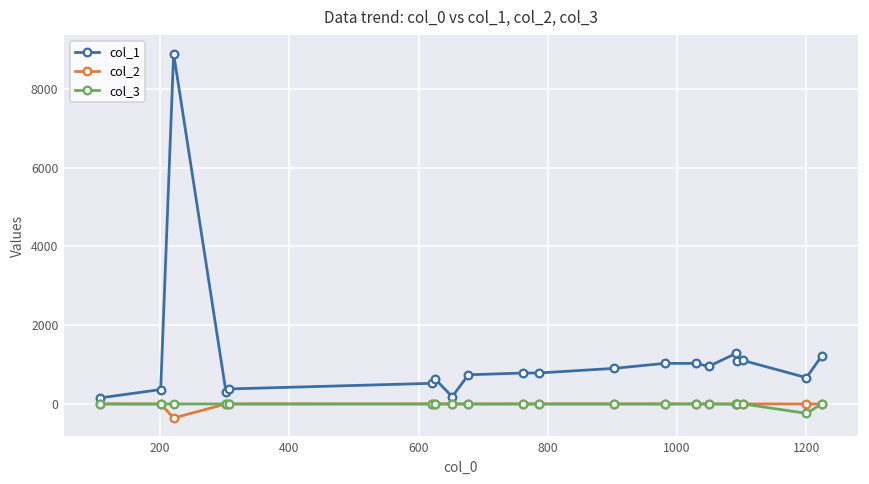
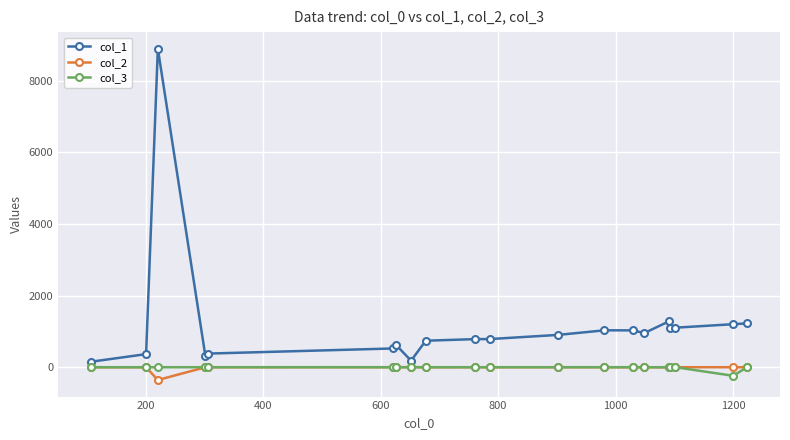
  {
    "col_1": {
-     "1200": 700
+     "1200": 1200
    },
    "col_2": {
      "1200": 0
    },
    "col_3": {
      "1200": -200
    }
  }
